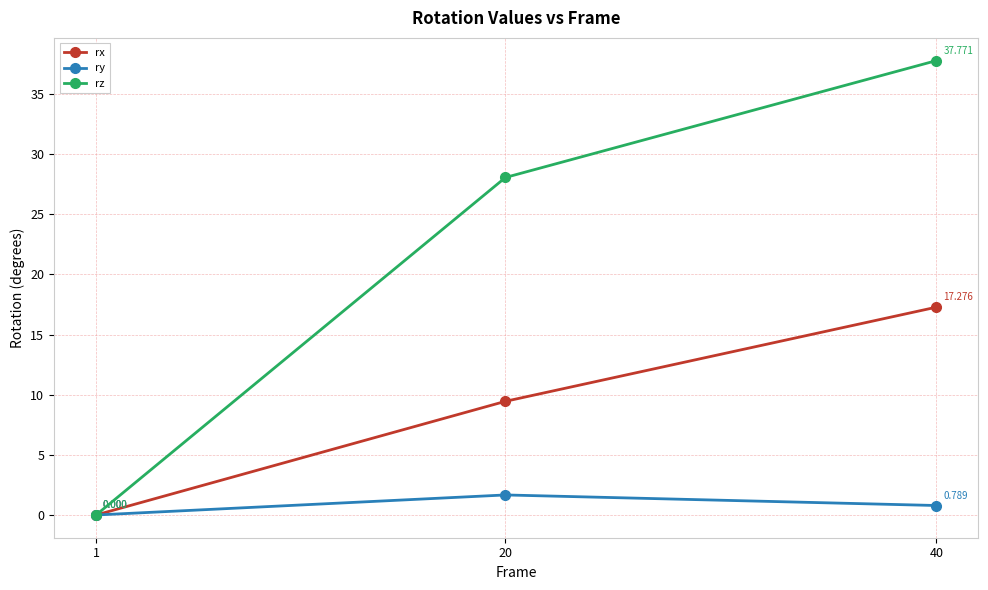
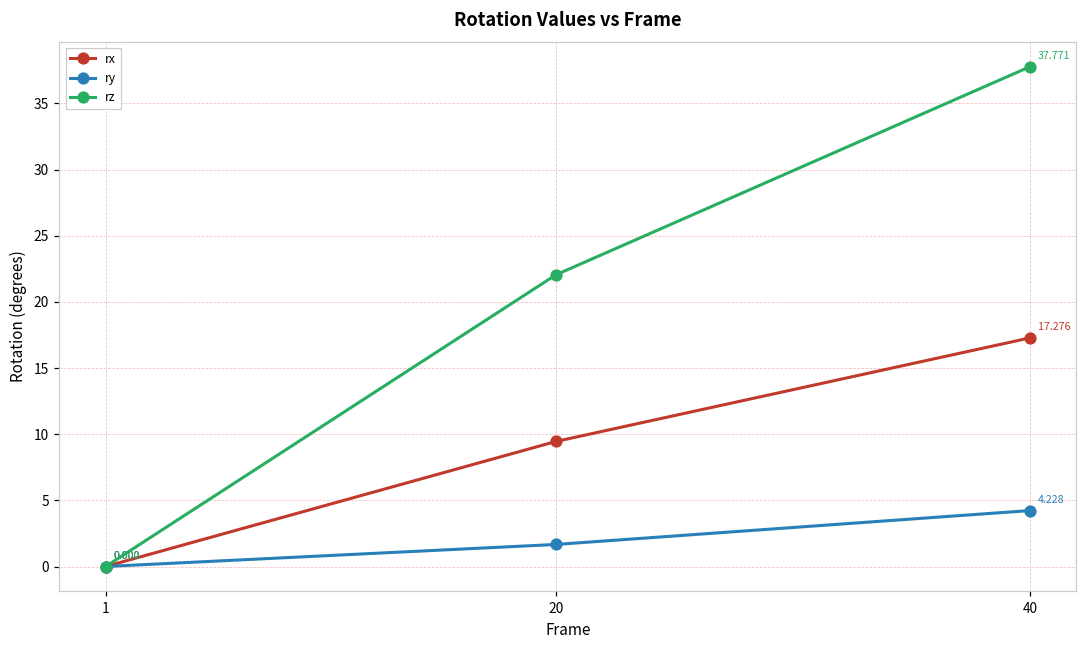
  {
    "rx": {
      "40": 17.276
    },
    "ry": {
-     "40": 0.789
+     "40": 4.228
    },
    "rz": {
-     "20": 28.1
+     "20": 22.0
    }
  }
